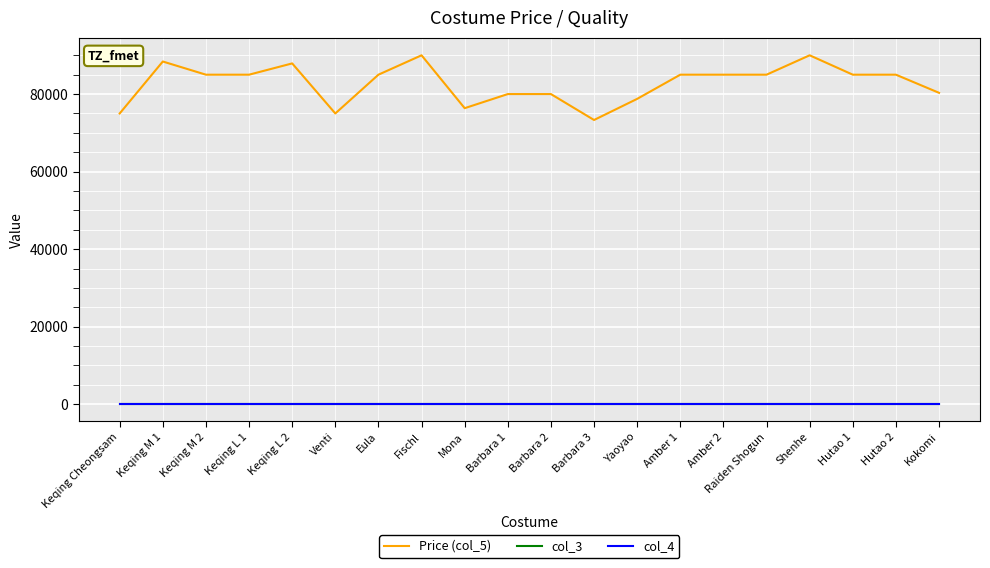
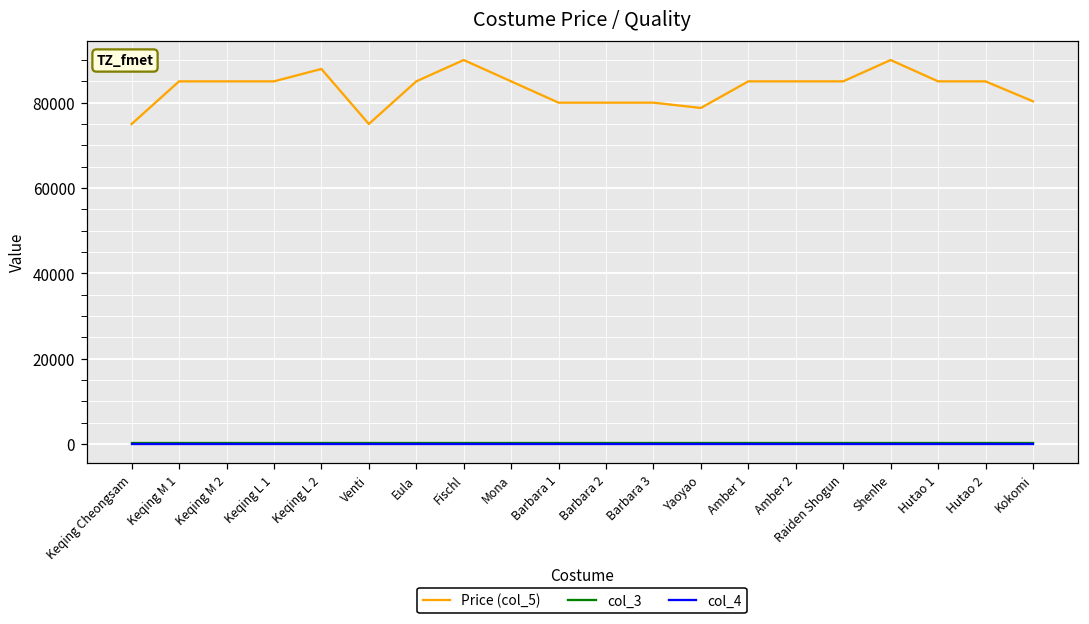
  {
    "Price (col_5)": {
      "Keqing Cheongsam": 75000,
-     "Keqing M 1": 88000,
+     "Keqing M 1": 85000,
      "Keqing M 2": 85000,
      "Keqing L 1": 85000,
      "Keqing L 2": 88000,
      "Venti": 75000,
      "Eula": 85000,
      "Fischl": 90000,
-     "Mona": 76000,
+     "Mona": 85000,
      "Barbara 1": 80000,
      "Barbara 2": 80000,
-     "Barbara 3": 73000,
+     "Barbara 3": 80000,
      "Yaoyao": 79000,
      "Amber 1": 85000,
      "Amber 2": 85000,
      "Raiden Shogun": 85000,
      "Shenhe": 90000,
      "Hutao 1": 85000,
      "Hutao 2": 85000,
      "Kokomi": 80000
    },
    "col_4": {
      "Keqing Cheongsam": 0,
      "Keqing M 1": 0,
      "Keqing M 2": 0,
      "Keqing L 1": 0,
      "Keqing L 2": 0,
      "Venti": 0,
      "Eula": 0,
      "Fischl": 0,
      "Mona": 0,
      "Barbara 1": 0,
      "Barbara 2": 0,
      "Barbara 3": 0,
      "Yaoyao": 0,
      "Amber 1": 0,
      "Amber 2": 0,
      "Raiden Shogun": 0,
      "Shenhe": 0,
      "Hutao 1": 0,
      "Hutao 2": 0,
      "Kokomi": 0
    }
  }
